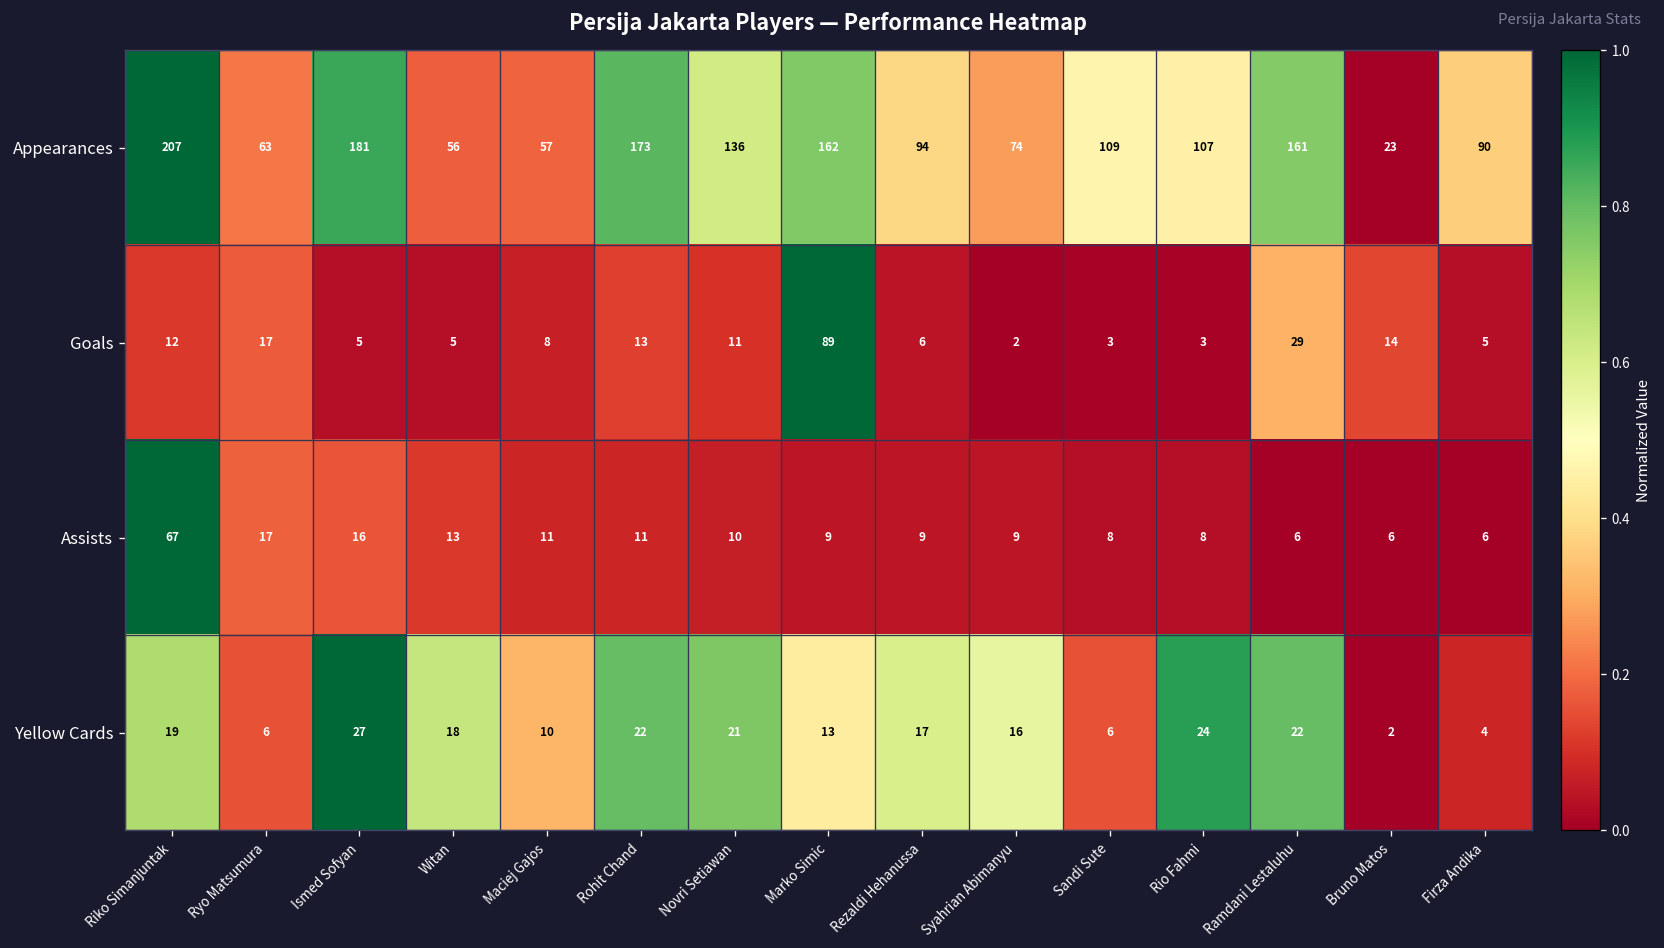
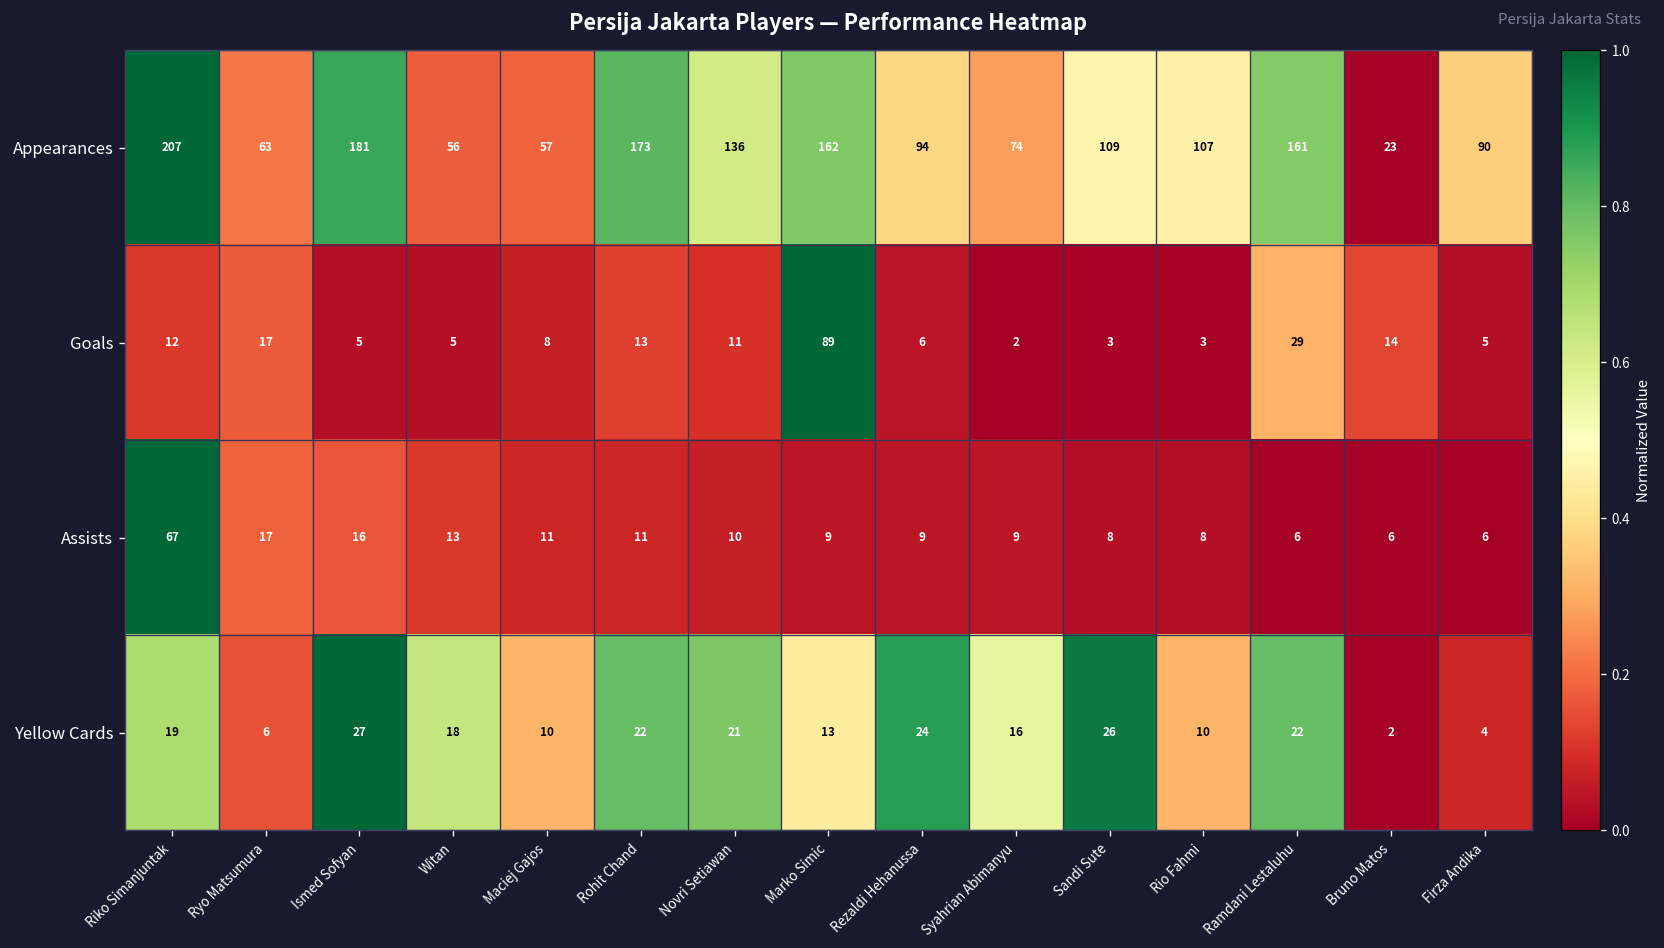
  {
    "Appearances": {
      "Riko Simanjuntak": 207,
      "Ryo Matsumura": 63,
      "Ismed Sofyan": 181,
      "Witan": 56,
      "Maciej Gajos": 57,
      "Rohit Chand": 173,
      "Novri Setiawan": 136,
      "Marko Simic": 162,
      "Rezaldi Hehanussa": 94,
      "Syahrian Abimanyu": 74,
      "Sandi Sute": 109,
      "Rio Fahmi": 107,
      "Ramdani Lestaluhu": 161,
      "Bruno Matos": 23,
      "Firza Andika": 90
    },
    "Goals": {
      "Riko Simanjuntak": 12,
      "Ryo Matsumura": 17,
      "Ismed Sofyan": 5,
      "Witan": 5,
      "Maciej Gajos": 8,
      "Rohit Chand": 13,
      "Novri Setiawan": 11,
      "Marko Simic": 89,
      "Rezaldi Hehanussa": 6,
      "Syahrian Abimanyu": 2,
      "Sandi Sute": 3,
      "Rio Fahmi": 3,
      "Ramdani Lestaluhu": 29,
      "Bruno Matos": 14,
      "Firza Andika": 5
    },
    "Assists": {
      "Riko Simanjuntak": 67,
      "Ryo Matsumura": 17,
      "Ismed Sofyan": 16,
      "Witan": 13,
      "Maciej Gajos": 11,
      "Rohit Chand": 11,
      "Novri Setiawan": 10,
      "Marko Simic": 9,
      "Rezaldi Hehanussa": 9,
      "Syahrian Abimanyu": 9,
      "Sandi Sute": 8,
      "Rio Fahmi": 8,
      "Ramdani Lestaluhu": 6,
      "Bruno Matos": 6,
      "Firza Andika": 6
    },
    "Yellow Cards": {
      "Riko Simanjuntak": 19,
      "Ryo Matsumura": 6,
      "Ismed Sofyan": 27,
      "Witan": 18,
      "Maciej Gajos": 10,
      "Rohit Chand": 22,
      "Novri Setiawan": 21,
      "Marko Simic": 13,
-     "Rezaldi Hehanussa": 17,
+     "Rezaldi Hehanussa": 24,
      "Syahrian Abimanyu": 16,
-     "Sandi Sute": 6,
-     "Rio Fahmi": 24,
+     "Sandi Sute": 26,
+     "Rio Fahmi": 10,
      "Ramdani Lestaluhu": 22,
      "Bruno Matos": 2,
      "Firza Andika": 4
    }
  }
